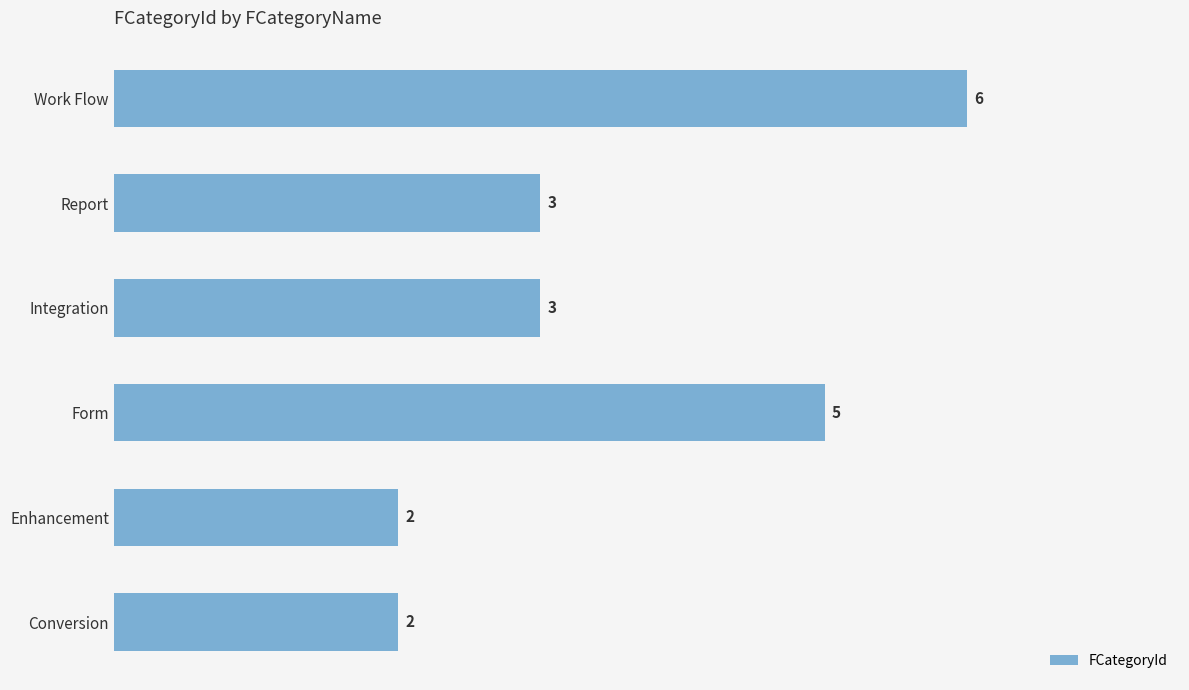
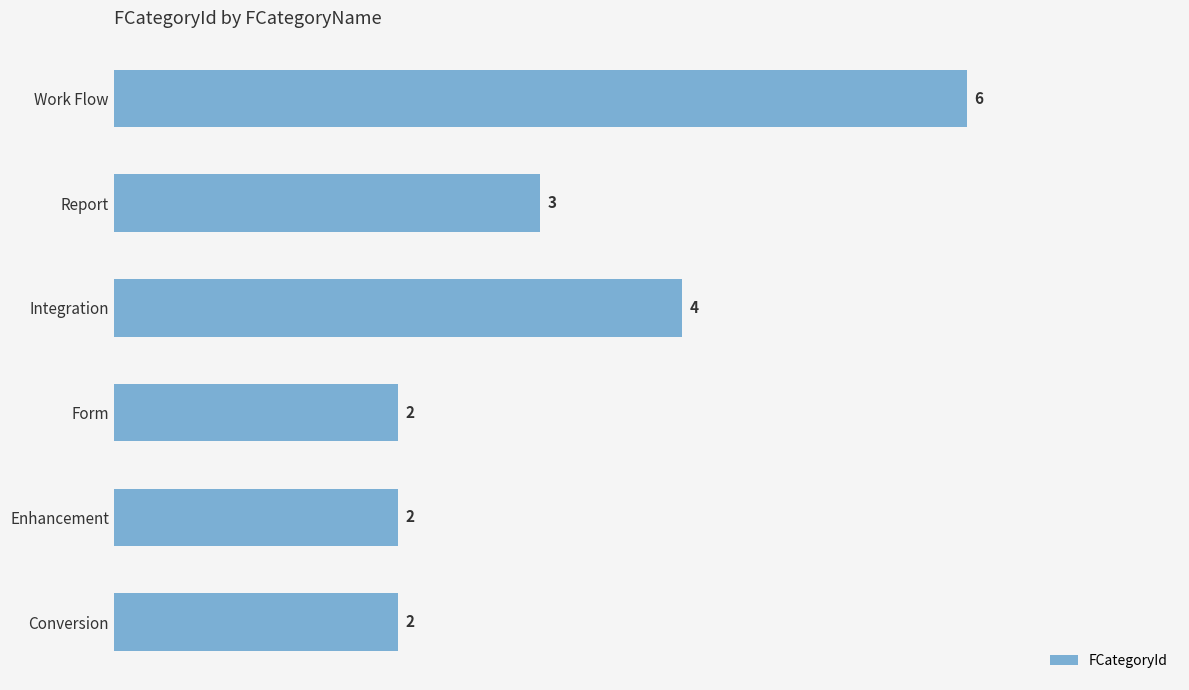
  {
    "Work Flow": 6,
    "Report": 3,
-   "Integration": 3,
-   "Form": 5,
+   "Integration": 4,
+   "Form": 2,
    "Enhancement": 2,
    "Conversion": 2
  }
